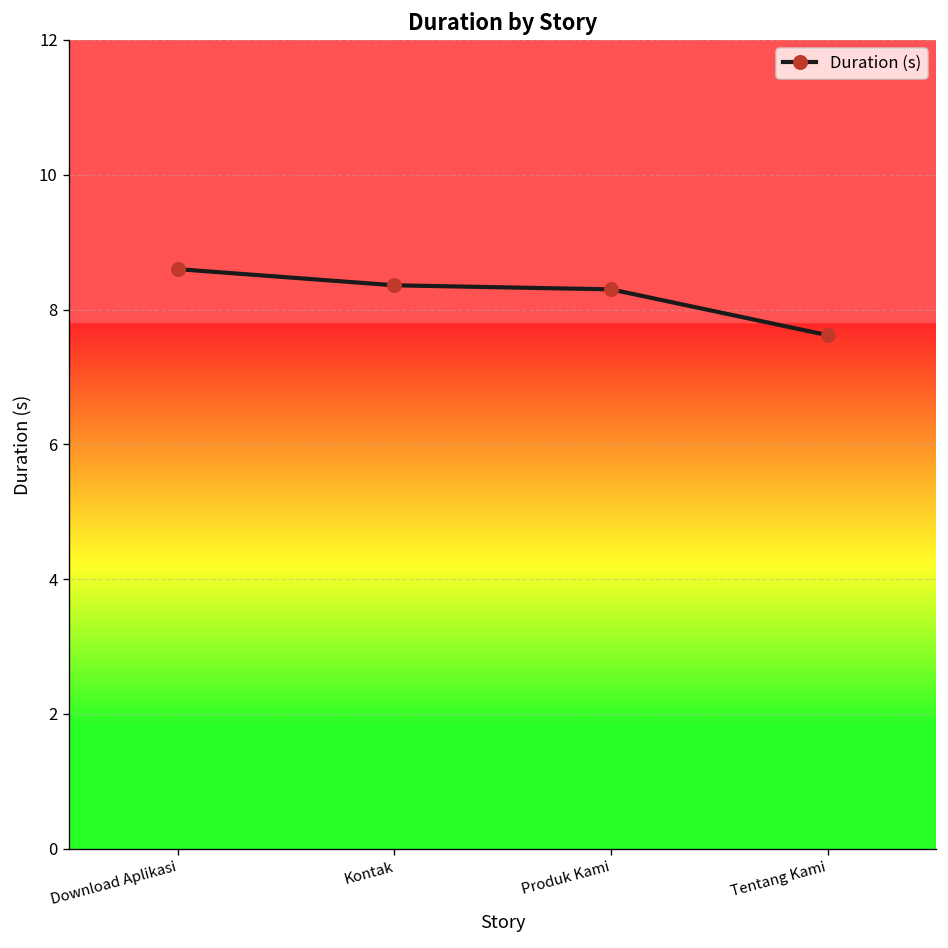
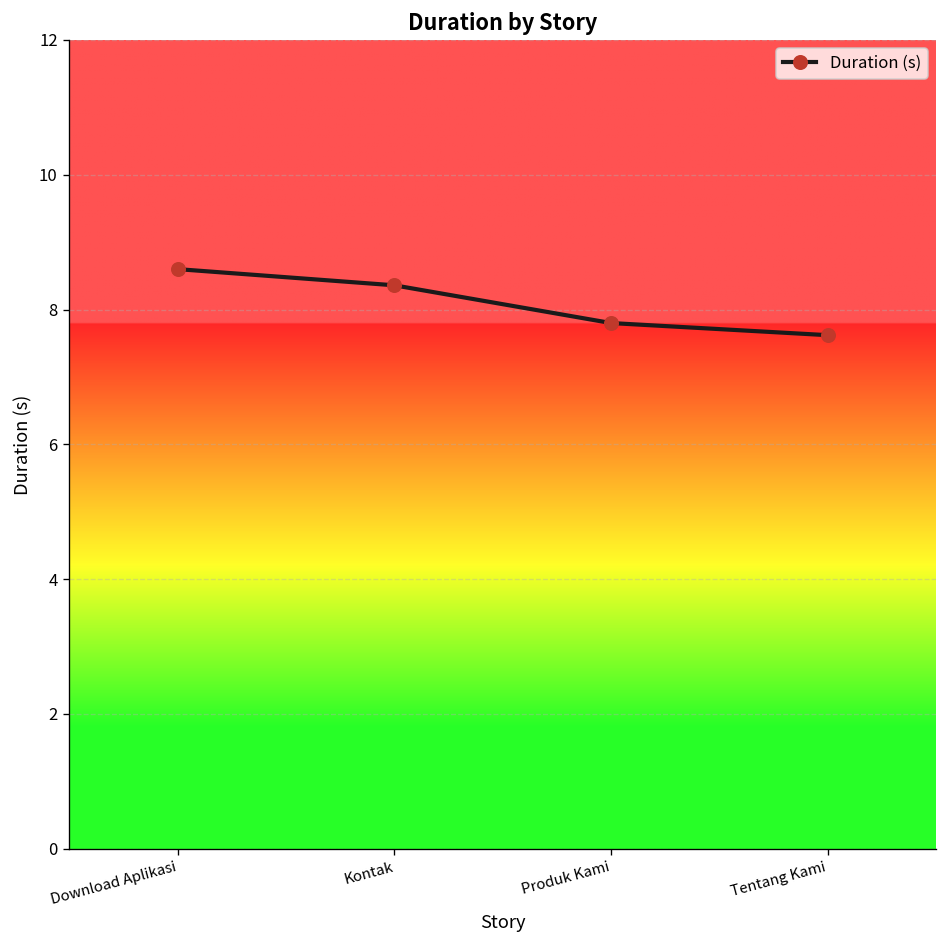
  {
    "Download Aplikasi": 8.6,
    "Kontak": 8.4,
-   "Produk Kami": 8.3,
+   "Produk Kami": 7.8,
    "Tentang Kami": 7.6
  }
